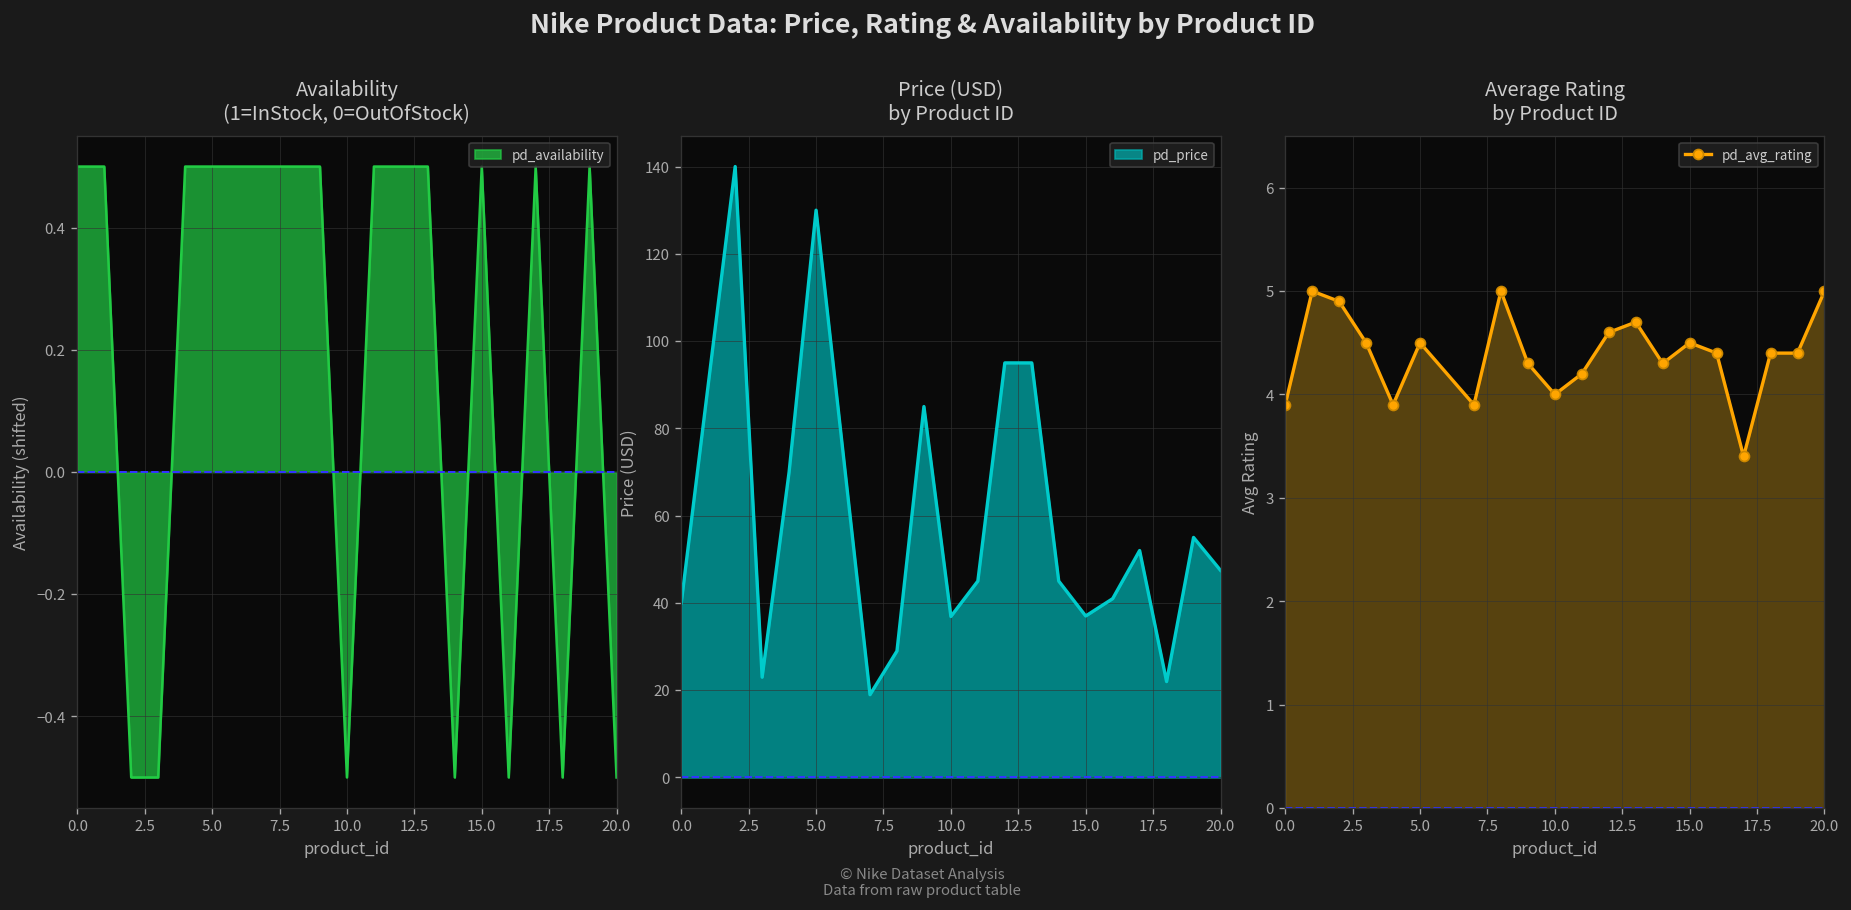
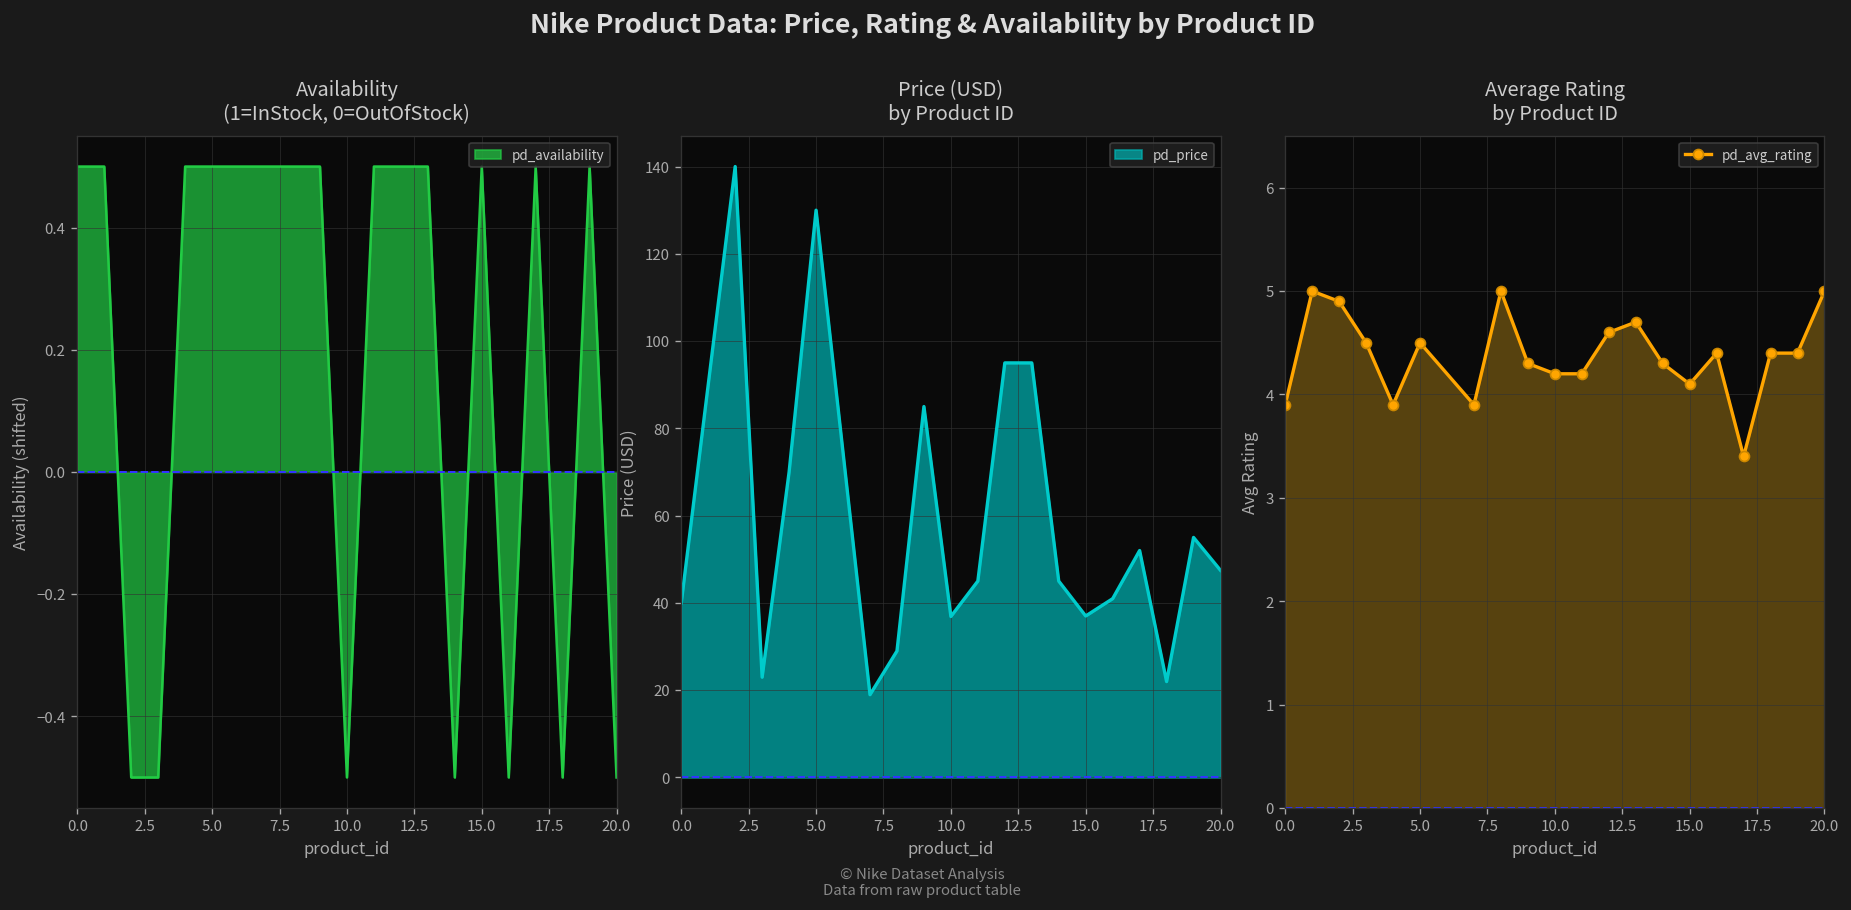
  {
    "Price (USD) by Product ID": {
      "0.0": 40,
      "5.0": 130,
      "10.0": 37,
      "15.0": 37,
      "20.0": 47
    },
    "Average Rating by Product ID": {
      "0.0": 3.9,
      "5.0": 4.5,
-     "10.0": 4.0,
-     "15.0": 4.5,
+     "10.0": 4.2,
+     "15.0": 4.1,
      "20.0": 5.0
    }
  }
